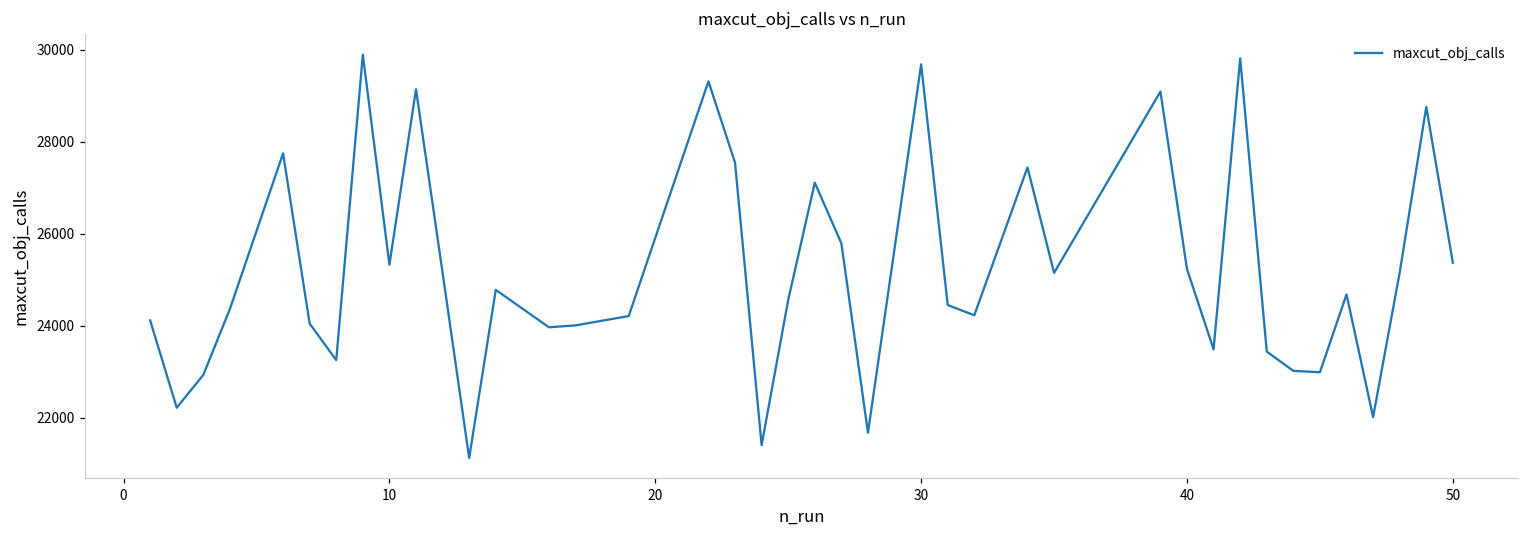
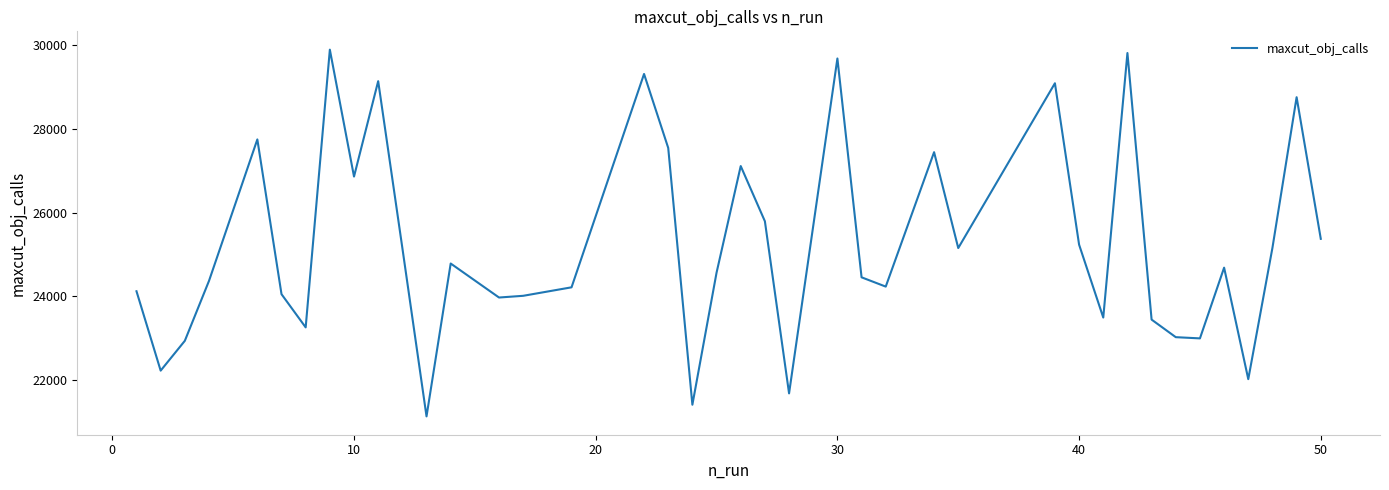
  {
-   "10": 25300,
+   "10": 26900,
    "30": 29700,
    "40": 25200,
    "50": 25400
  }
